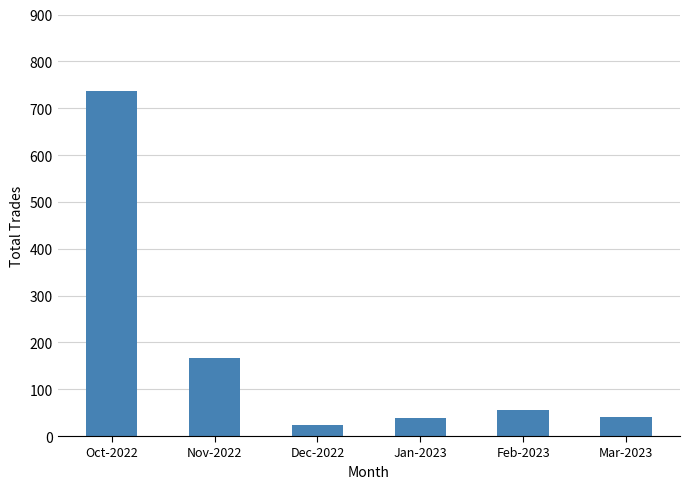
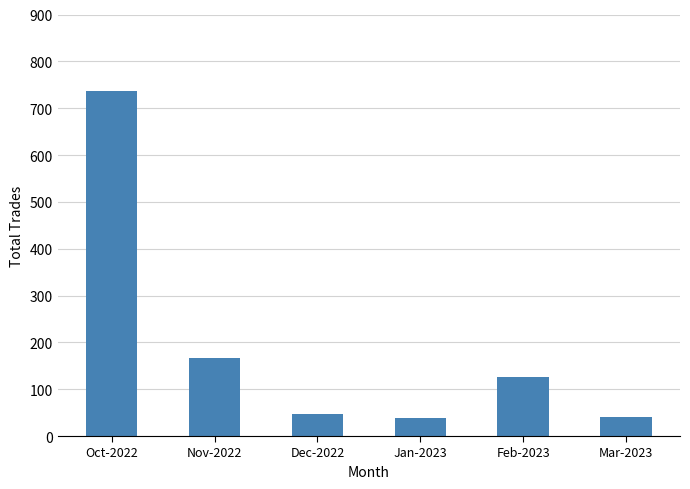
  {
    "Oct-2022": 740,
    "Nov-2022": 170,
-   "Dec-2022": 20,
+   "Dec-2022": 50,
    "Jan-2023": 40,
-   "Feb-2023": 60,
+   "Feb-2023": 130,
    "Mar-2023": 40
  }
